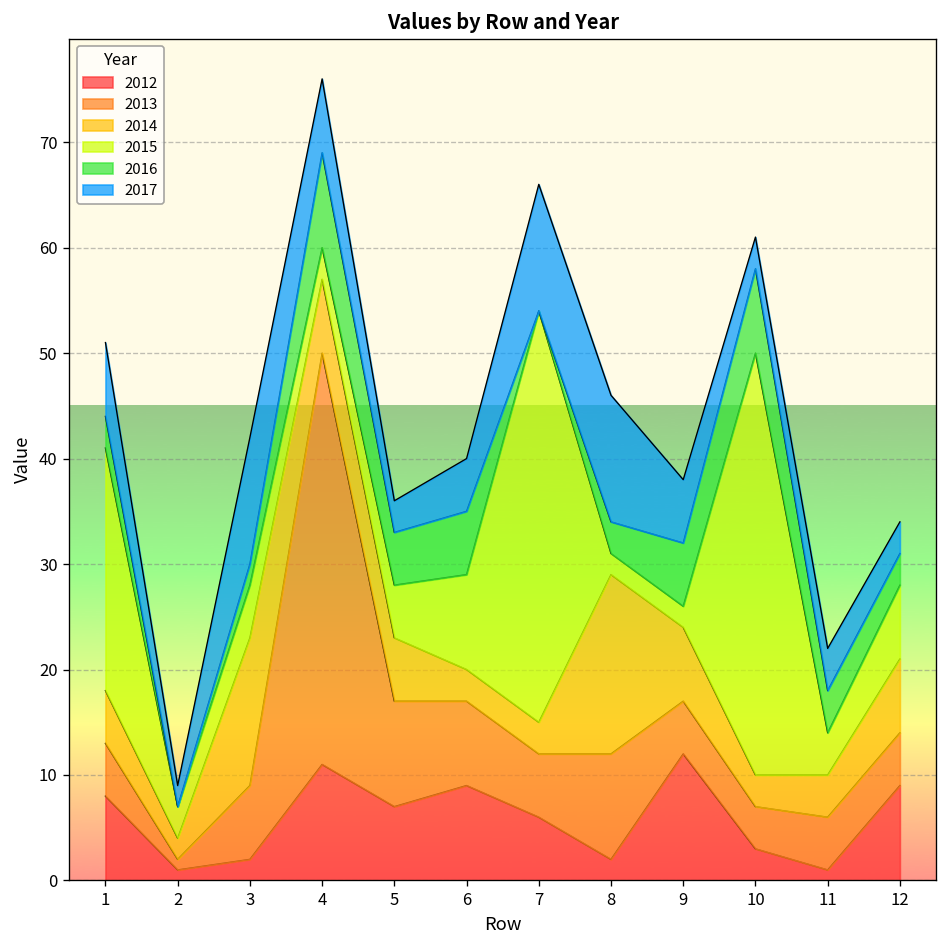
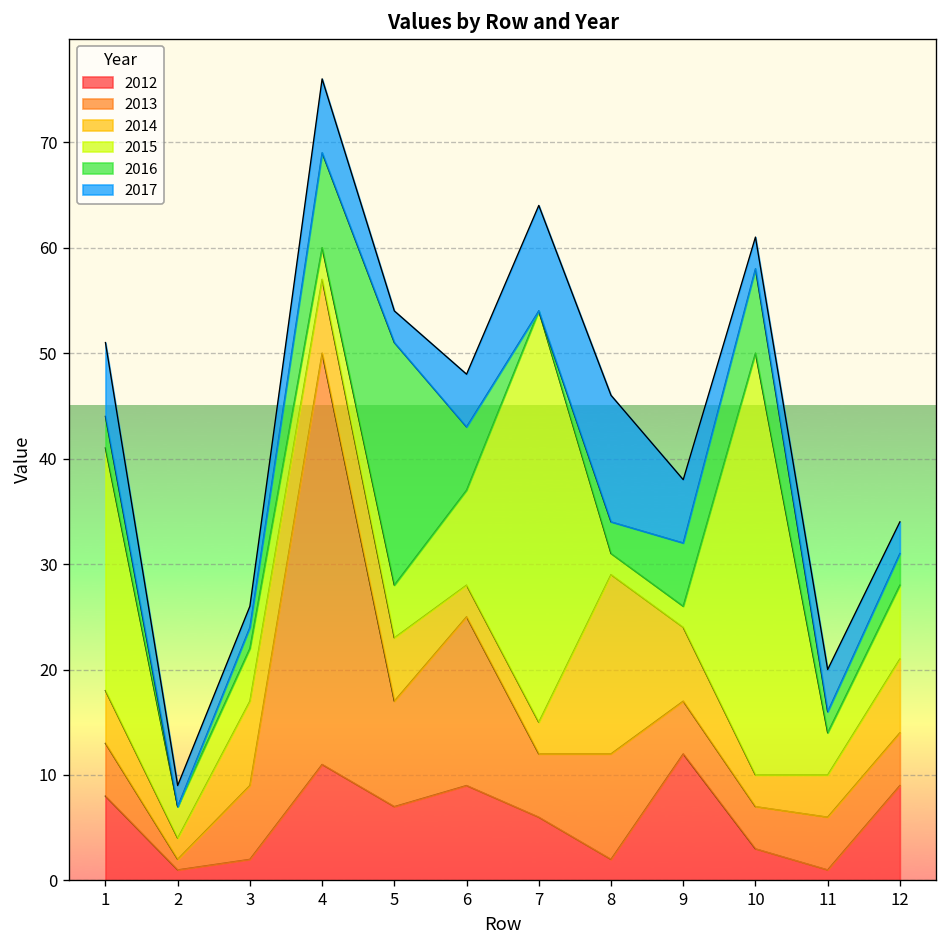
  {
    "2012": {
      "1": 8,
      "2": 1,
      "3": 2,
      "4": 11,
      "5": 7,
      "6": 9,
      "7": 6,
      "8": 2,
      "9": 12,
      "10": 3,
      "11": 1,
      "12": 9
    },
    "2013": {
      "1": 5,
      "2": 1,
      "3": 7,
      "4": 39,
      "5": 10,
-     "6": 8,
+     "6": 16,
      "7": 6,
      "8": 10,
      "9": 5,
      "10": 4,
      "11": 5,
      "12": 5
    },
    "2014": {
      "1": 5,
      "2": 2,
-     "3": 14,
+     "3": 8,
      "4": 7,
      "5": 6,
      "6": 3,
      "7": 3,
      "8": 17,
      "9": 7,
      "10": 3,
      "11": 4,
      "12": 7
    },
    "2015": {
      "1": 23,
      "3": 5,
      "4": 3,
      "5": 5,
      "6": 9,
      "8": 2,
      "9": 2,
      "10": 40,
      "11": 4,
      "12": 7
    },
    "2016": {
      "1": 3,
      "3": 2,
      "4": 9,
-     "5": 5,
+     "5": 23,
      "6": 6,
      "8": 3,
      "9": 6,
      "10": 8,
-     "11": 4,
+     "11": 2,
      "12": 3
    },
    "2017": {
      "1": 7,
      "2": 2,
-     "3": 12,
+     "3": 2,
      "4": 7,
      "5": 3,
      "6": 5,
-     "7": 12,
+     "7": 10,
      "8": 12,
      "9": 6,
      "10": 3,
      "11": 4,
      "12": 3
    }
  }
